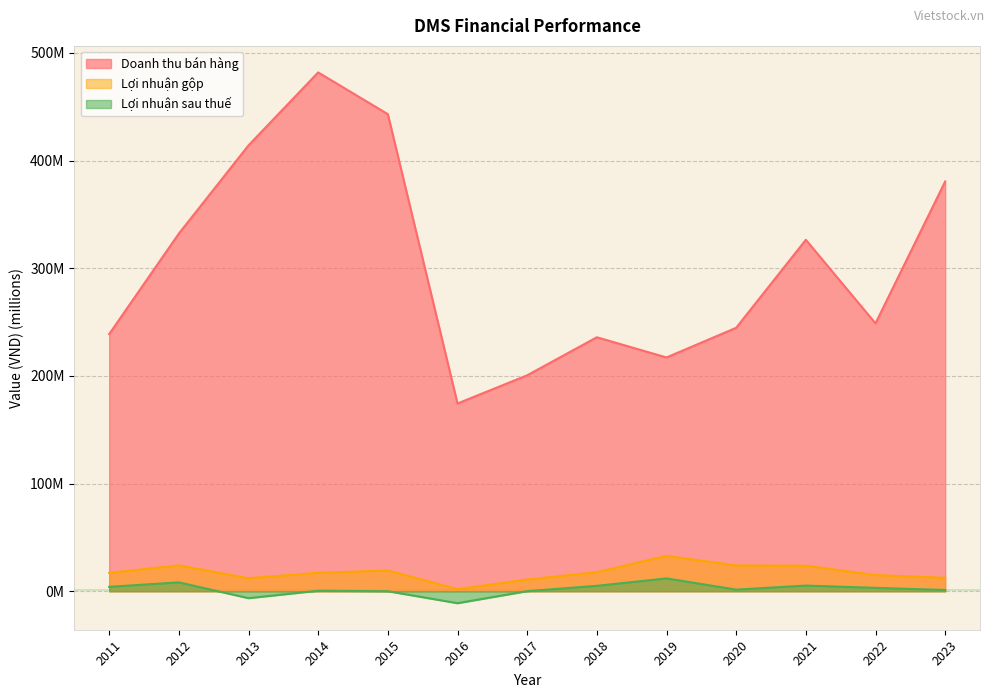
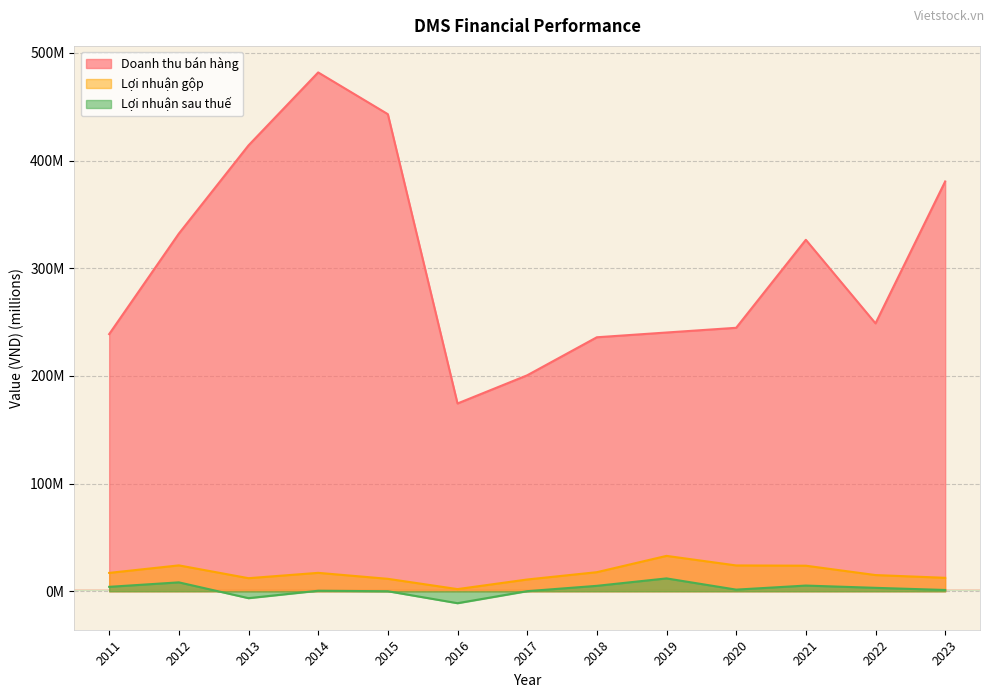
  {
    "Doanh thu bán hàng": {
      "2011": 239000000,
      "2012": 332000000,
      "2013": 414000000,
      "2014": 482000000,
      "2015": 443000000,
      "2016": 174000000,
      "2017": 201000000,
      "2018": 236000000,
-     "2019": 217000000,
+     "2019": 240000000,
      "2020": 245000000,
      "2021": 326000000,
      "2022": 249000000,
      "2023": 381000000
    },
    "Lợi nhuận gộp": {
      "2011": 17000000,
      "2012": 24000000,
      "2013": 12000000,
      "2014": 17000000,
-     "2015": 19000000,
+     "2015": 12000000,
      "2017": 11000000,
      "2018": 18000000,
      "2019": 33000000,
      "2020": 24000000,
      "2021": 24000000,
      "2022": 15000000,
      "2023": 12000000
    }
  }
